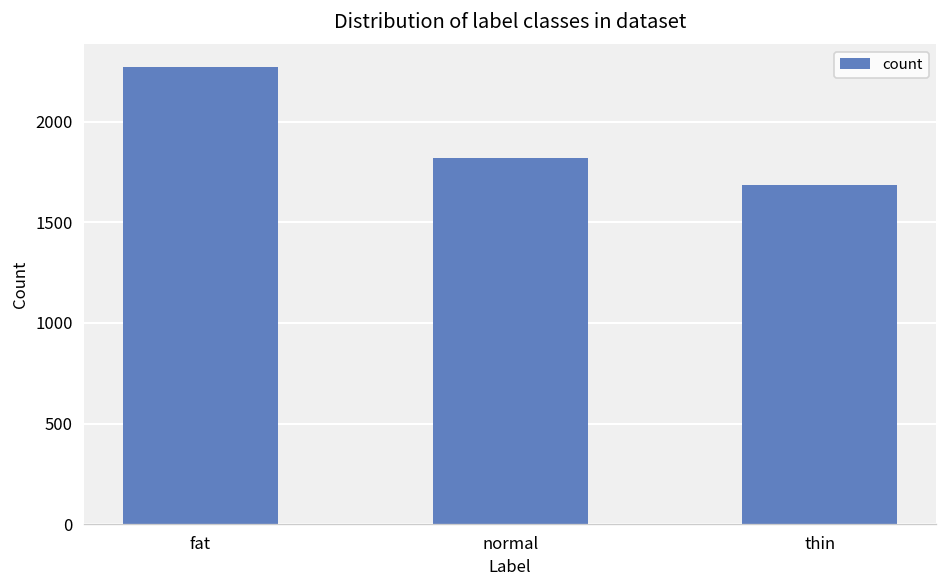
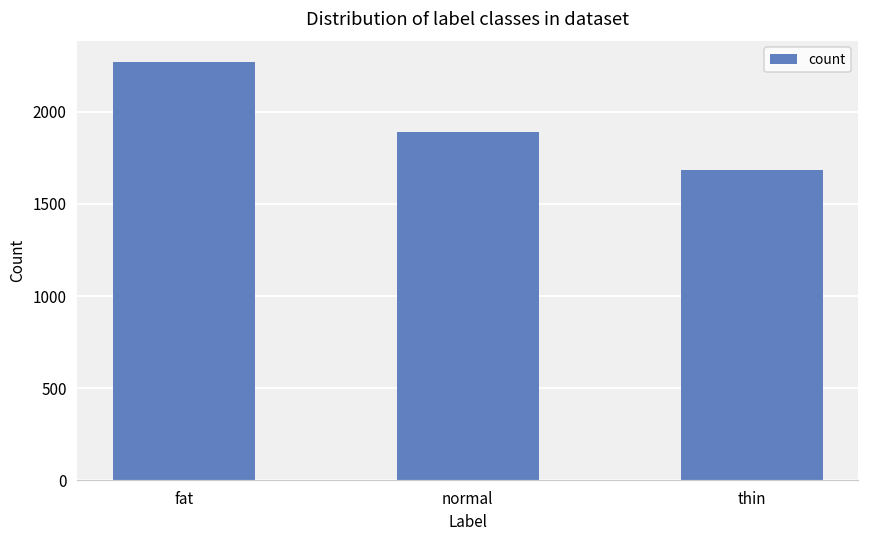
  {
    "fat": 2270,
-   "normal": 1820,
+   "normal": 1890,
    "thin": 1690
  }
